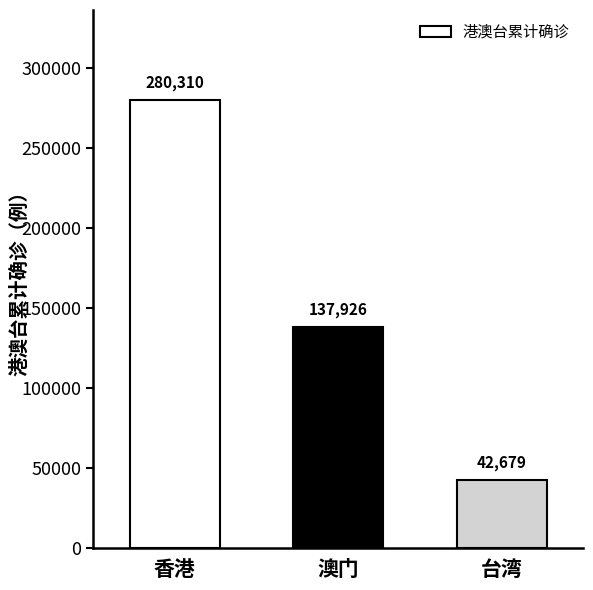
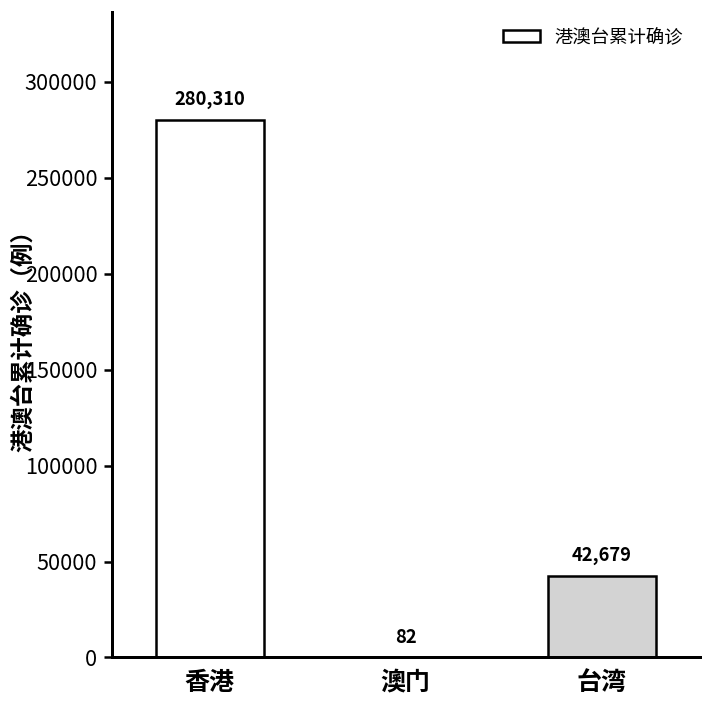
  {
    "香港": "280,310",
-   "澳门": "137,926",
+   "澳门": "82",
    "台湾": "42,679"
  }
